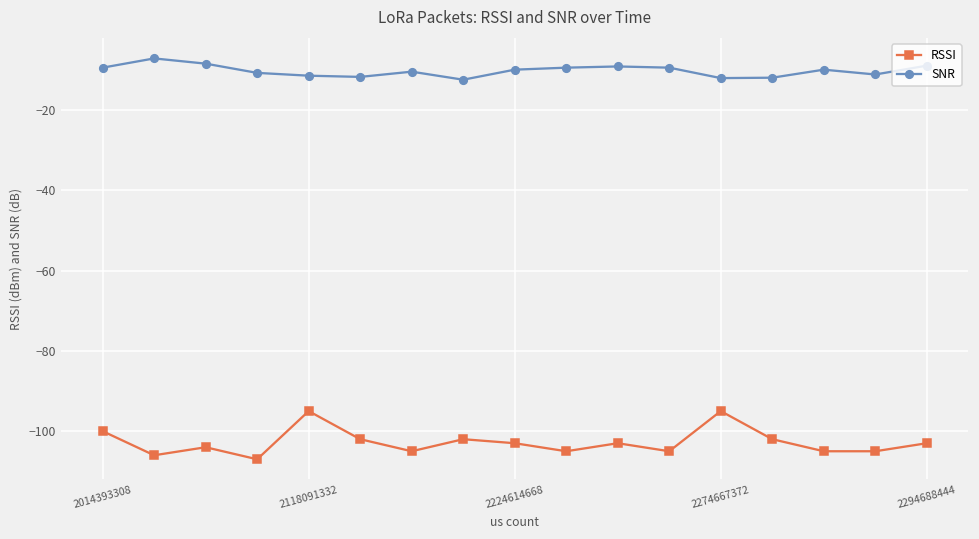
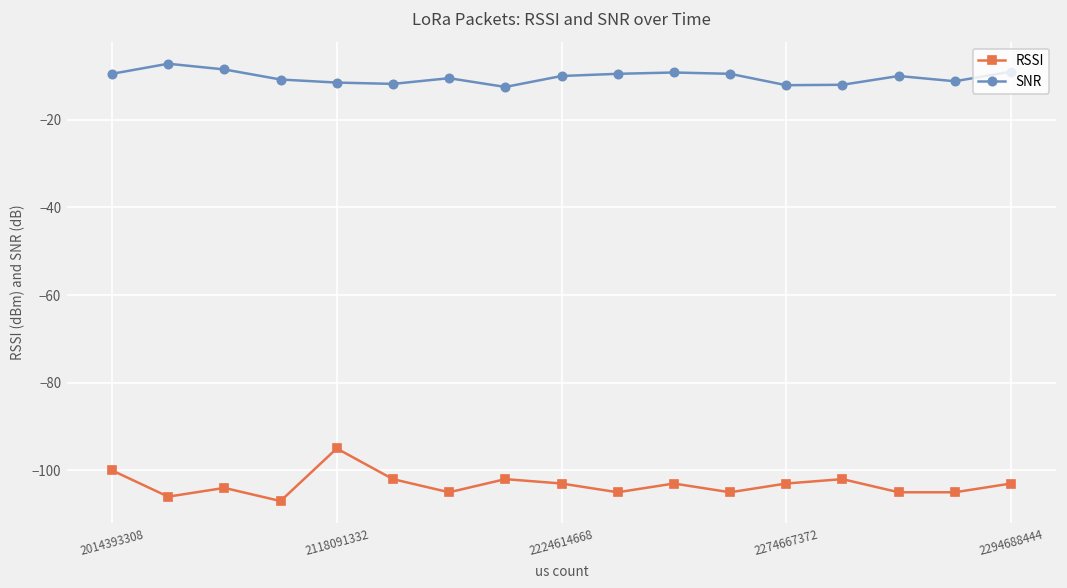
  {
    "RSSI": {
      "2014393308": -100,
      "2118091332": -95,
      "2224614668": -103,
-     "2274667372": -95,
+     "2274667372": -103,
      "2294688444": -103
    },
    "SNR": {
      "2014393308": -10,
      "2118091332": -12,
      "2224614668": -10,
      "2274667372": -12
    }
  }
